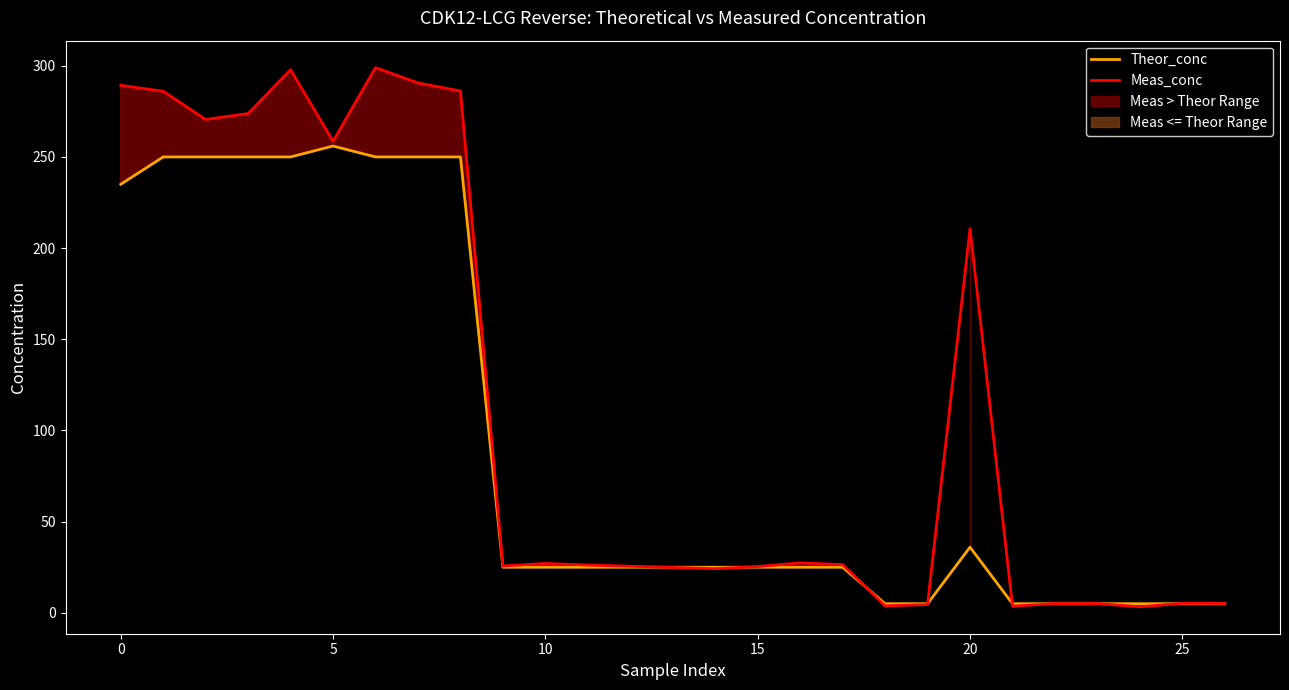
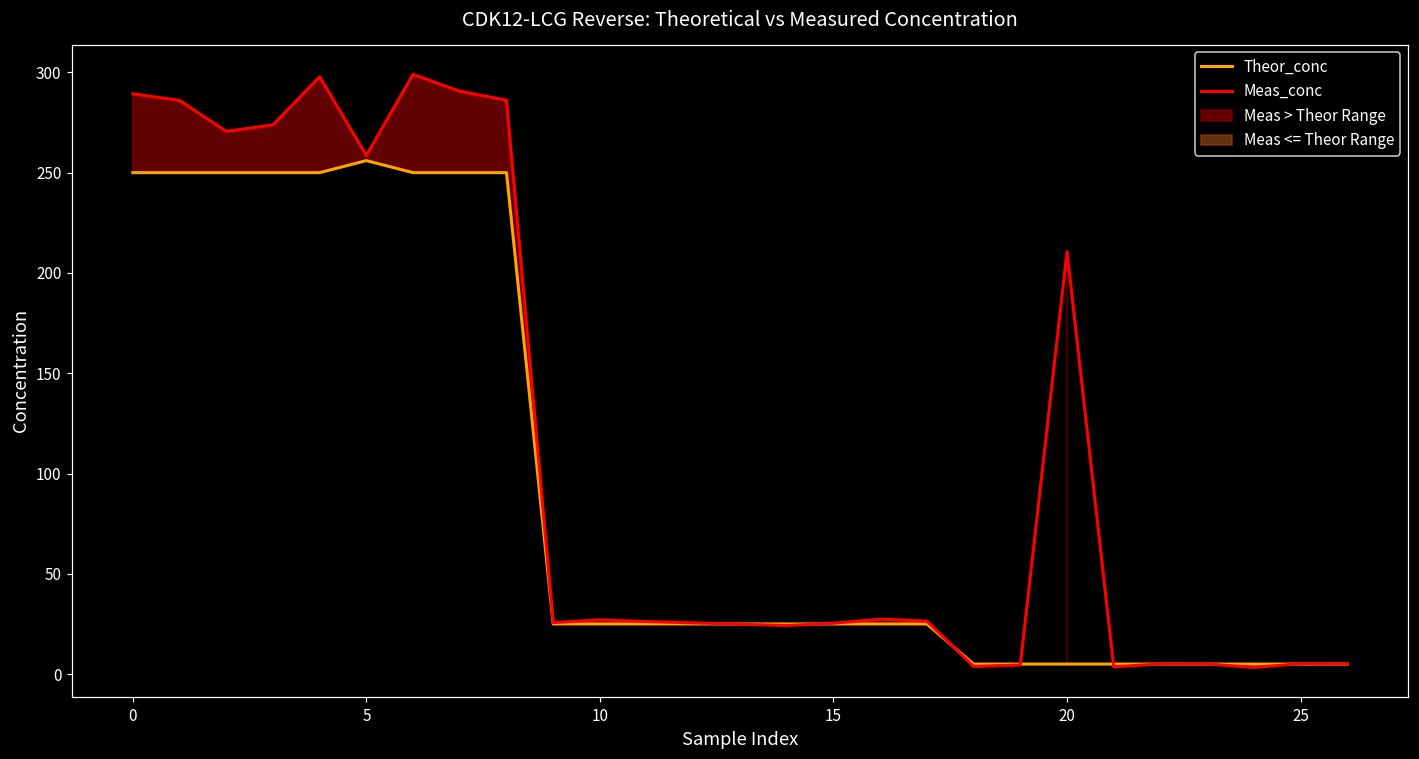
  {
    "Theor_conc": {
-     "0": 235,
+     "0": 250,
      "5": 256,
      "10": 25,
-     "20": 36
+     "20": 5
    },
    "Meas_conc": {
      "0": 289,
      "5": 259,
      "10": 27,
      "20": 211
    }
  }
